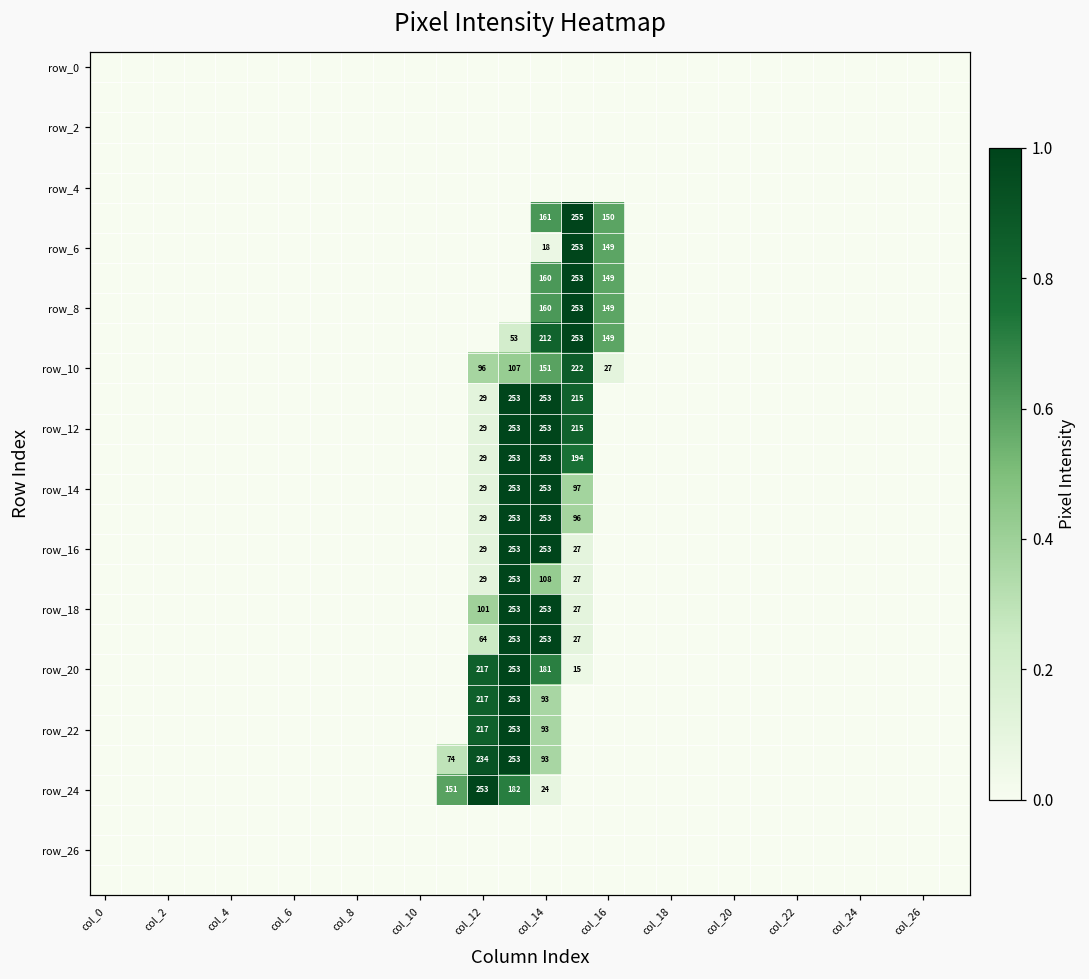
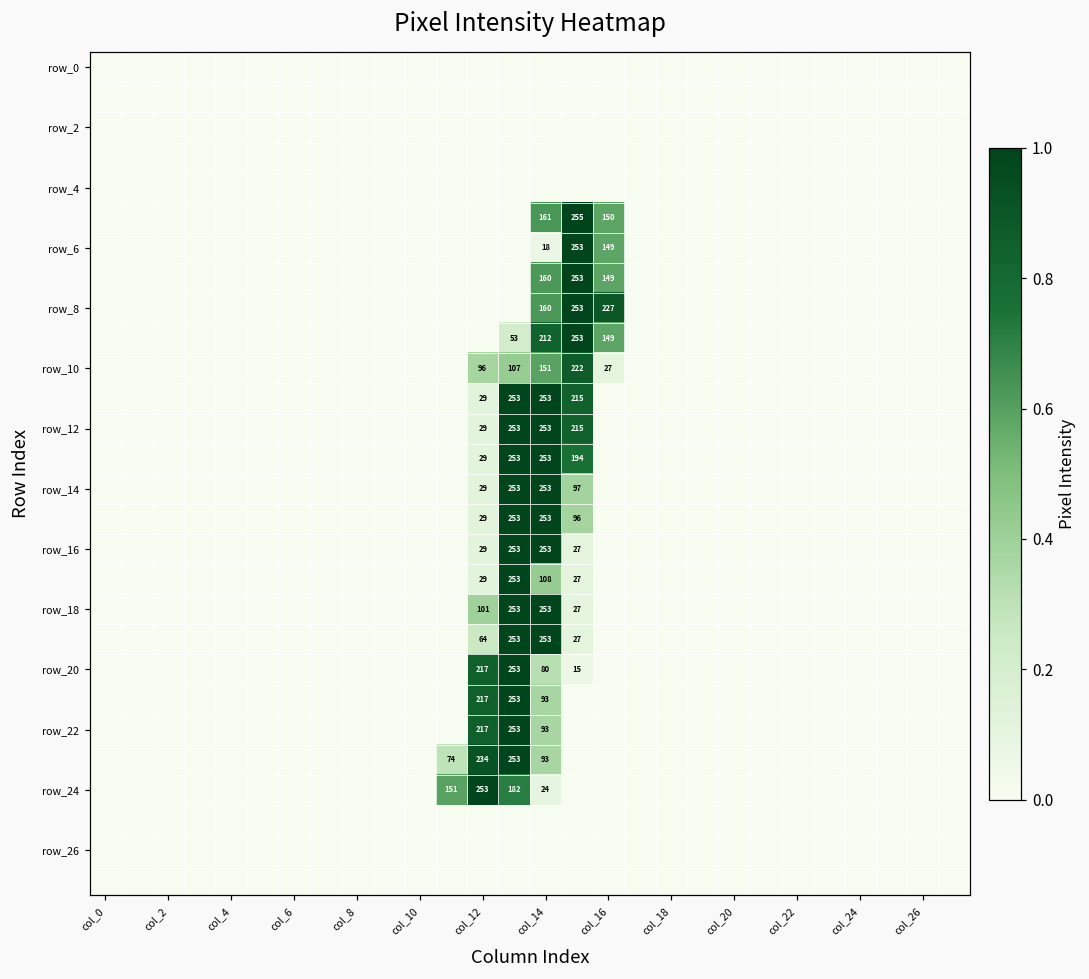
  {
    "row_6": {
      "col_14": 18,
      "col_16": 149
    },
    "row_8": {
      "col_14": 160,
-     "col_16": 149
+     "col_16": 227
    },
    "row_10": {
      "col_12": 96,
      "col_14": 151,
      "col_16": 27
    },
    "row_12": {
      "col_12": 29,
      "col_14": 253
    },
    "row_14": {
      "col_12": 29,
      "col_14": 253
    },
    "row_16": {
      "col_12": 29,
      "col_14": 253
    },
    "row_18": {
      "col_12": 101,
      "col_14": 253
    },
    "row_20": {
      "col_12": 217,
-     "col_14": 181
+     "col_14": 80
    },
    "row_22": {
      "col_12": 217,
      "col_14": 93
    },
    "row_24": {
      "col_12": 253,
      "col_14": 24
    }
  }
